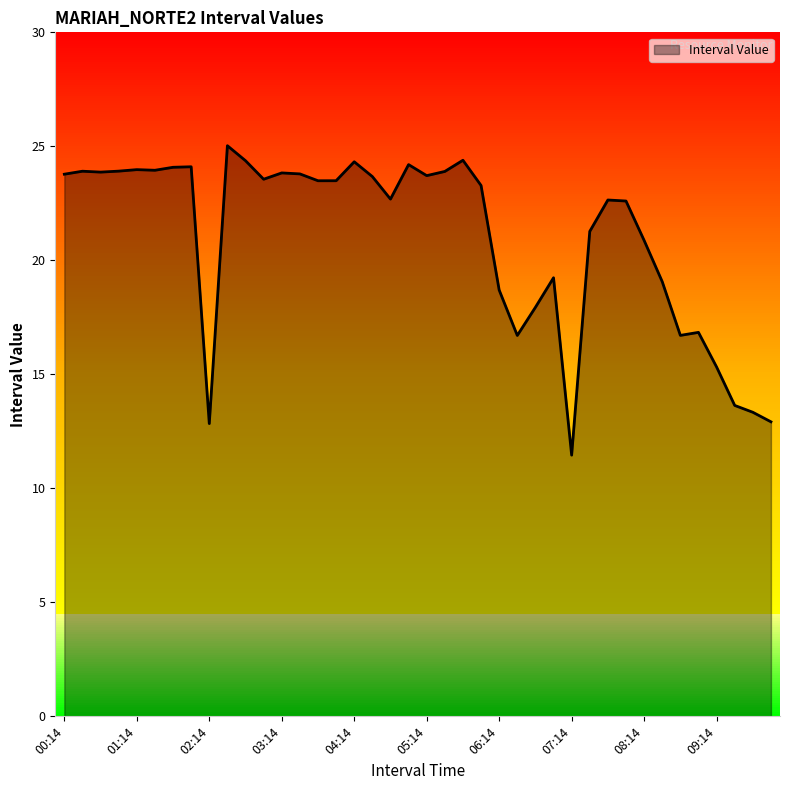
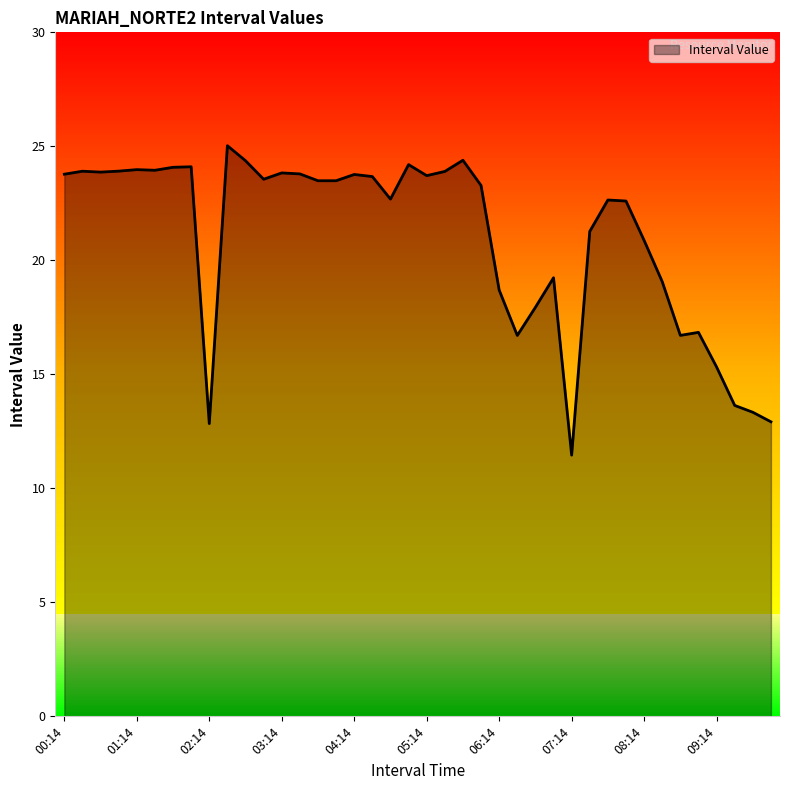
  {
    "Interval Value": {
      "00:14": 23.8,
      "01:14": 24.0,
      "02:14": 12.8,
      "03:14": 23.8,
-     "04:14": 24.3,
+     "04:14": 23.8,
      "05:14": 23.7,
      "06:14": 18.7,
      "07:14": 11.5,
      "08:14": 20.9,
      "09:14": 15.3
    }
  }
